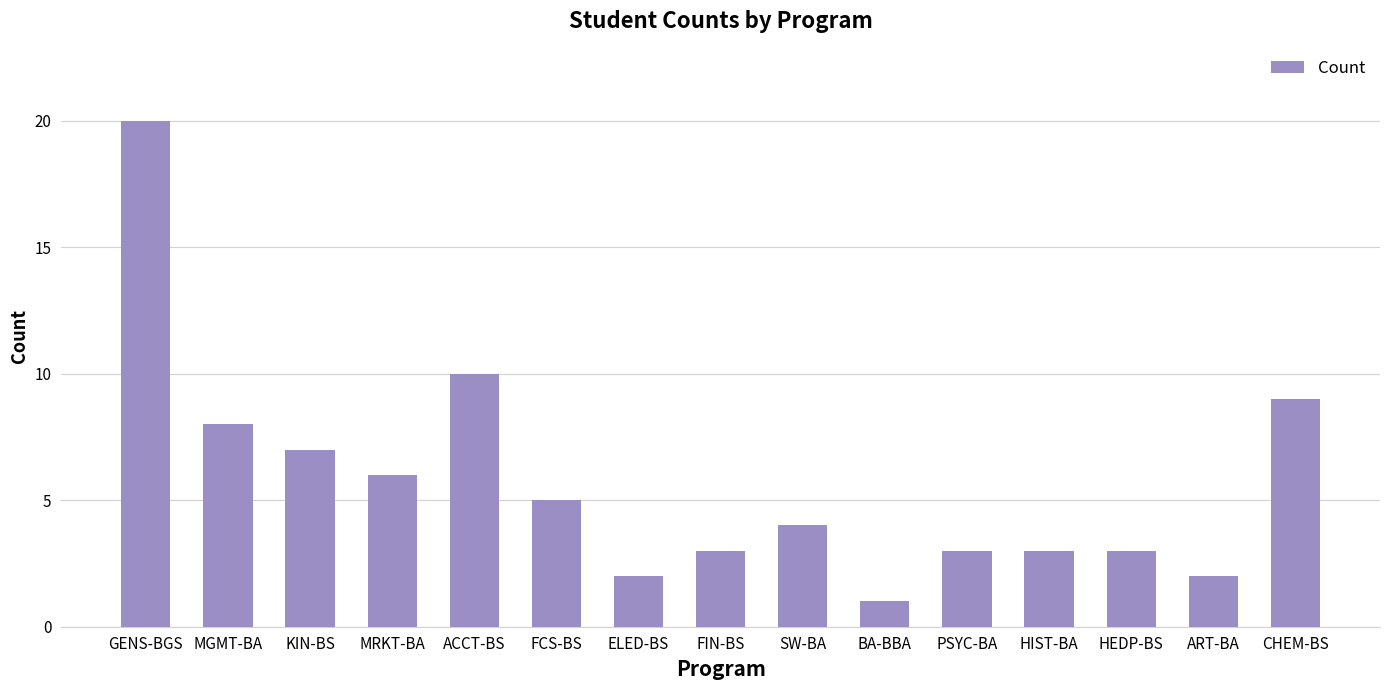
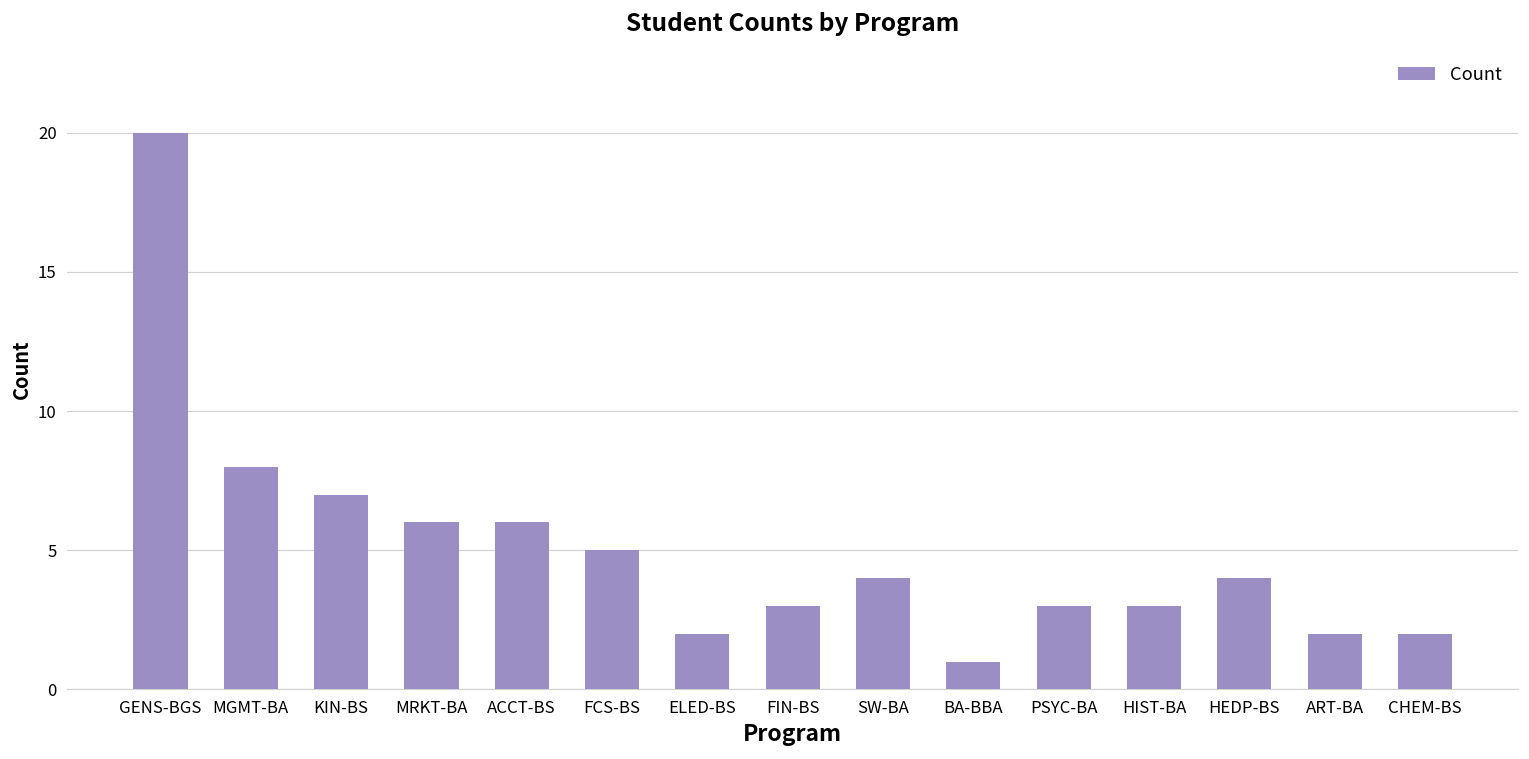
  {
    "GENS-BGS": 20,
    "MGMT-BA": 8,
    "KIN-BS": 7,
    "MRKT-BA": 6,
-   "ACCT-BS": 10,
+   "ACCT-BS": 6,
    "FCS-BS": 5,
    "ELED-BS": 2,
    "FIN-BS": 3,
    "SW-BA": 4,
    "BA-BBA": 1,
    "PSYC-BA": 3,
    "HIST-BA": 3,
-   "HEDP-BS": 3,
+   "HEDP-BS": 4,
    "ART-BA": 2,
-   "CHEM-BS": 9
+   "CHEM-BS": 2
  }
